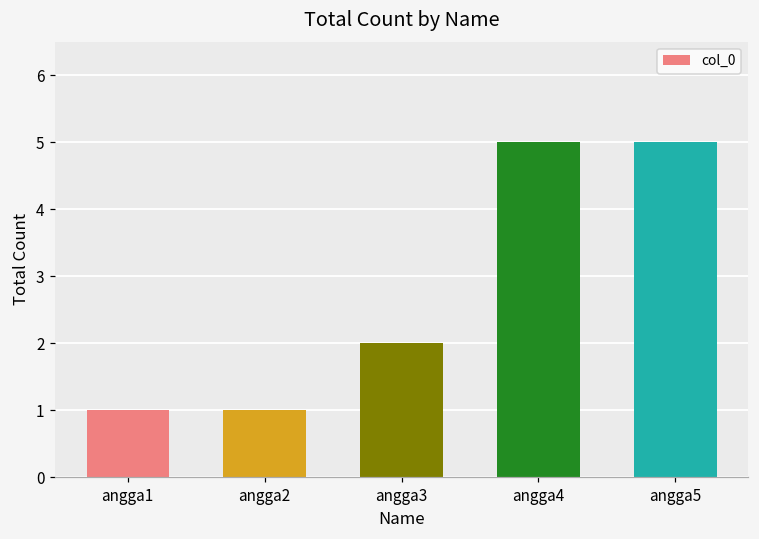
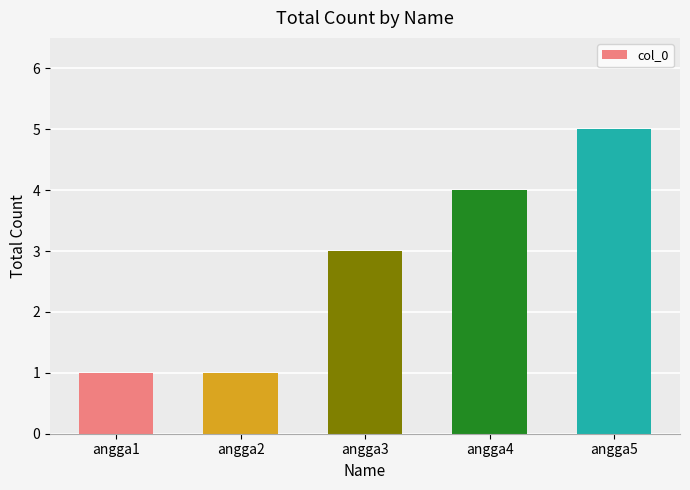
  {
    "angga1": 1,
    "angga2": 1,
-   "angga3": 2,
-   "angga4": 5,
+   "angga3": 3,
+   "angga4": 4,
    "angga5": 5
  }
